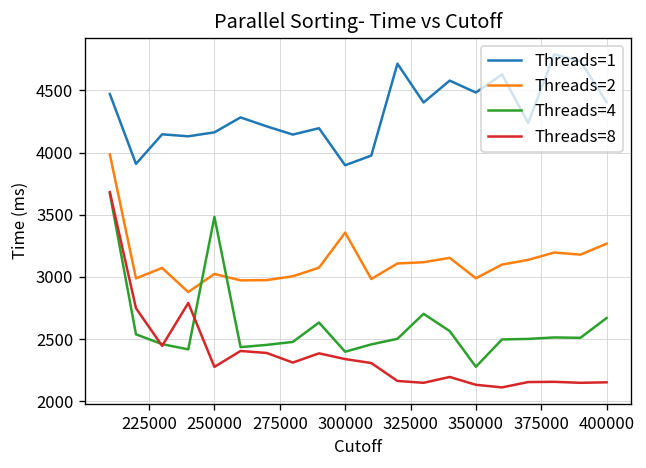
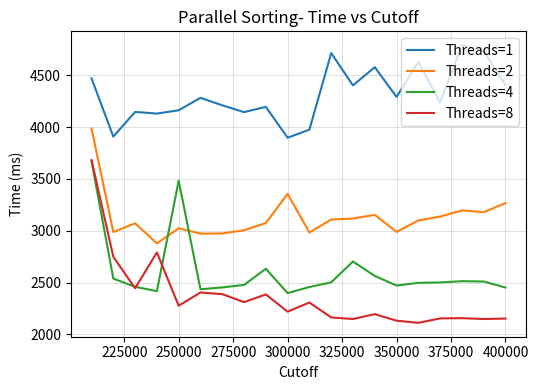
  {
    "Threads=1": {
      "250000": 4160,
      "300000": 3900,
-     "350000": 4480
+     "350000": 4290
    },
    "Threads=2": {
      "250000": 3020,
      "300000": 3360,
      "350000": 2990,
      "400000": 3270
    },
    "Threads=4": {
      "250000": 3480,
      "300000": 2400,
-     "350000": 2280,
-     "400000": 2670
+     "350000": 2470,
+     "400000": 2450
    },
    "Threads=8": {
      "250000": 2280,
-     "300000": 2340,
+     "300000": 2220,
      "350000": 2130,
      "400000": 2150
    }
  }
